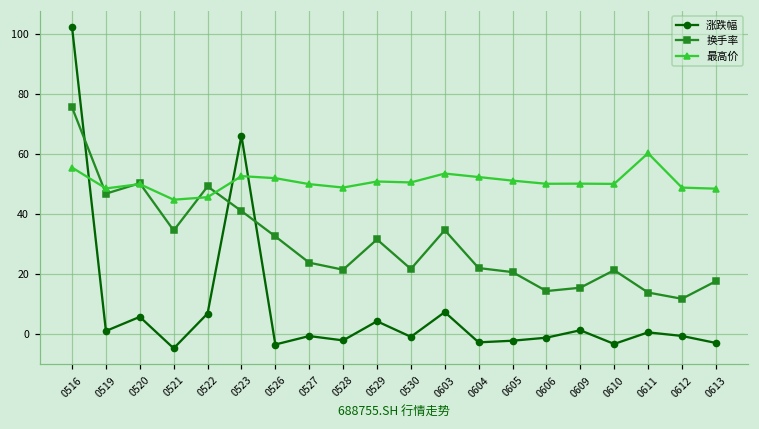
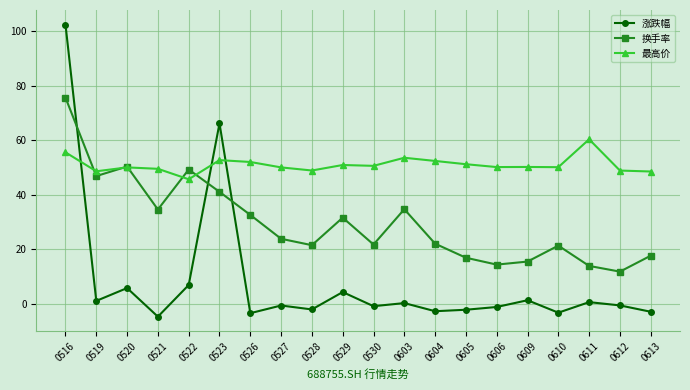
  {
    "涨跌幅": {
      "0516": 102,
      "0519": 1,
      "0520": 6,
      "0521": -5,
      "0522": 7,
      "0523": 66,
      "0526": -4,
      "0527": -1,
      "0528": -2,
      "0529": 4,
      "0530": -1,
-     "0603": 7,
+     "0603": 0,
      "0604": -3,
      "0605": -2,
      "0606": -1,
      "0609": 1,
      "0610": -3,
      "0611": 1,
      "0612": -1,
      "0613": -3
    },
    "换手率": {
      "0516": 76,
      "0519": 47,
      "0521": 35,
      "0522": 49,
      "0523": 41,
      "0526": 33,
      "0527": 24,
      "0528": 21,
      "0529": 32,
      "0530": 22,
      "0603": 35,
      "0604": 22,
-     "0605": 21,
+     "0605": 17,
      "0606": 14,
      "0609": 15,
      "0610": 21,
      "0611": 14,
      "0612": 12,
      "0613": 18
    },
    "最高价": {
      "0516": 56,
      "0519": 49,
-     "0521": 45,
+     "0521": 49,
      "0522": 46,
      "0523": 53,
      "0526": 52,
      "0527": 50,
      "0528": 49,
      "0529": 51,
      "0530": 51,
      "0603": 54,
      "0604": 52,
      "0605": 51,
      "0606": 50,
      "0609": 50,
      "0610": 50,
      "0611": 60,
      "0612": 49,
      "0613": 49
    }
  }
